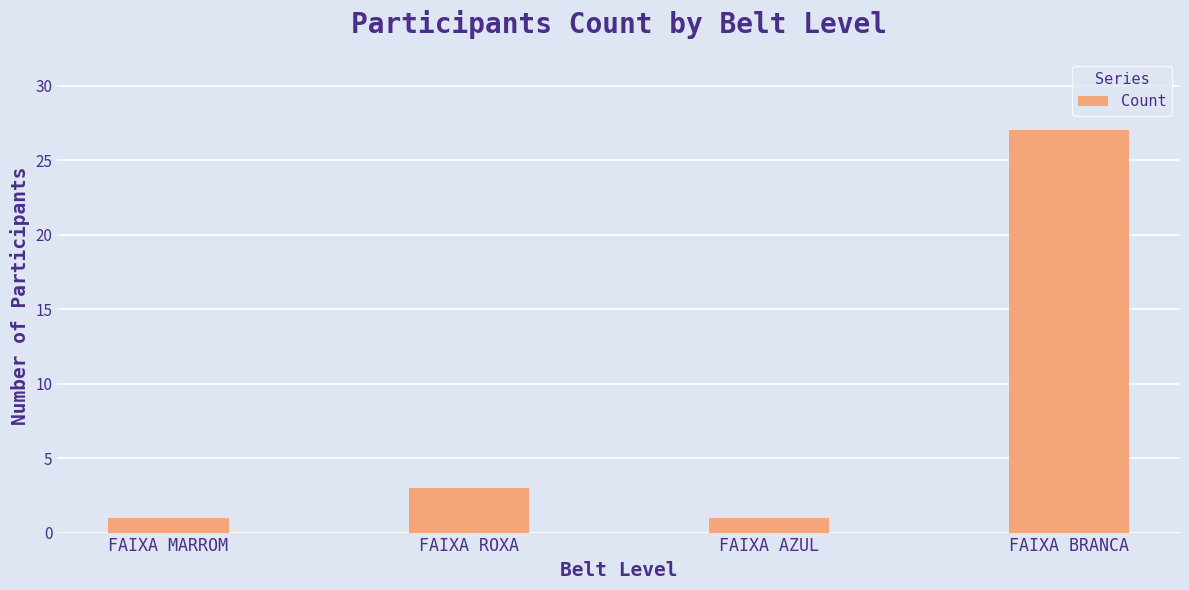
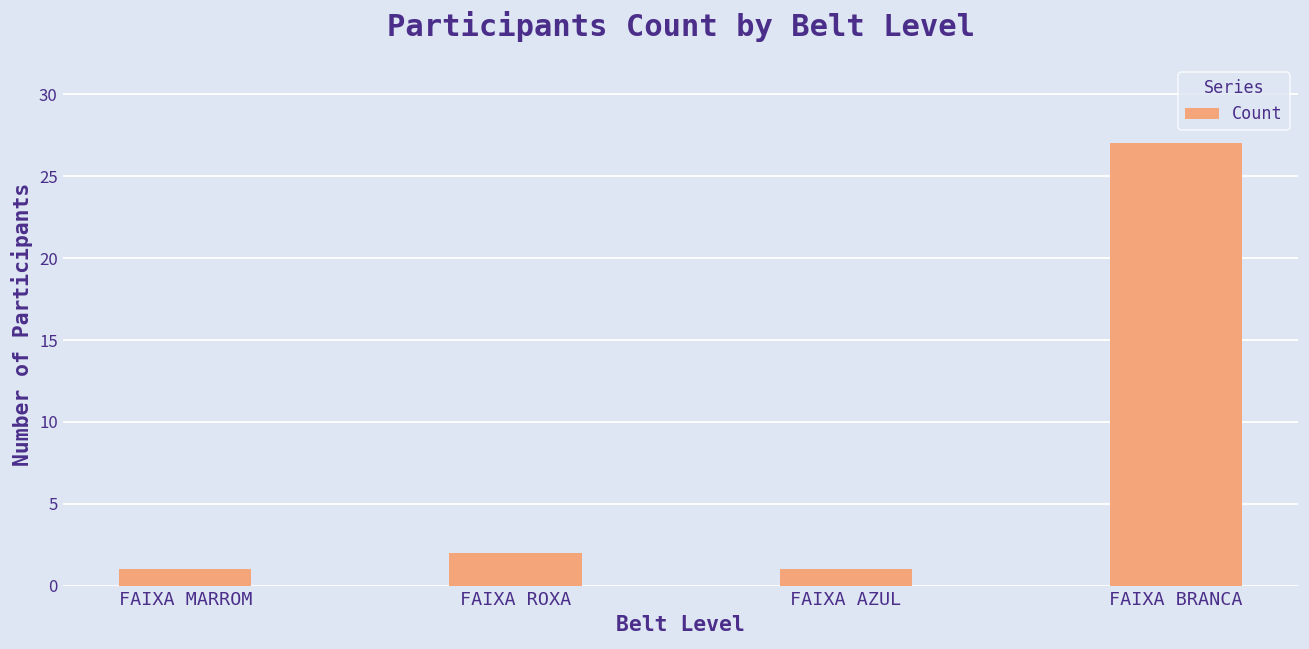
  {
    "FAIXA MARROM": 1,
-   "FAIXA ROXA": 3,
+   "FAIXA ROXA": 2,
    "FAIXA AZUL": 1,
    "FAIXA BRANCA": 27
  }
